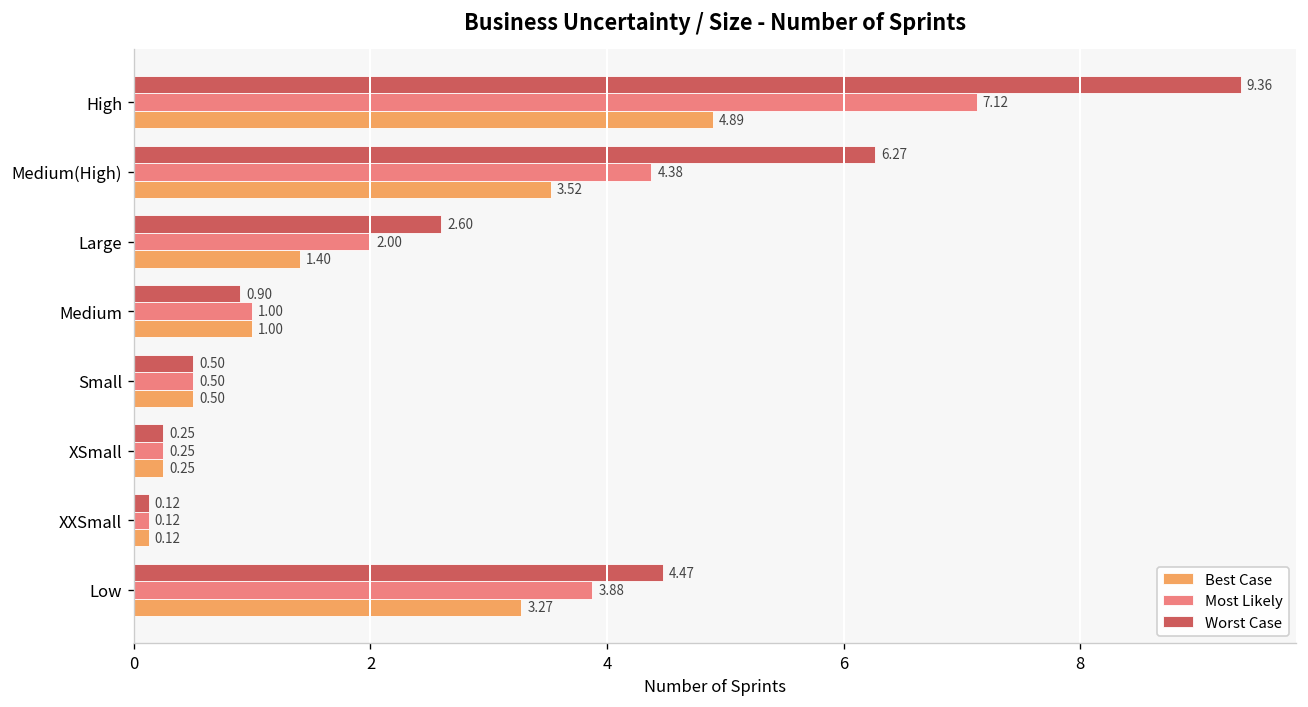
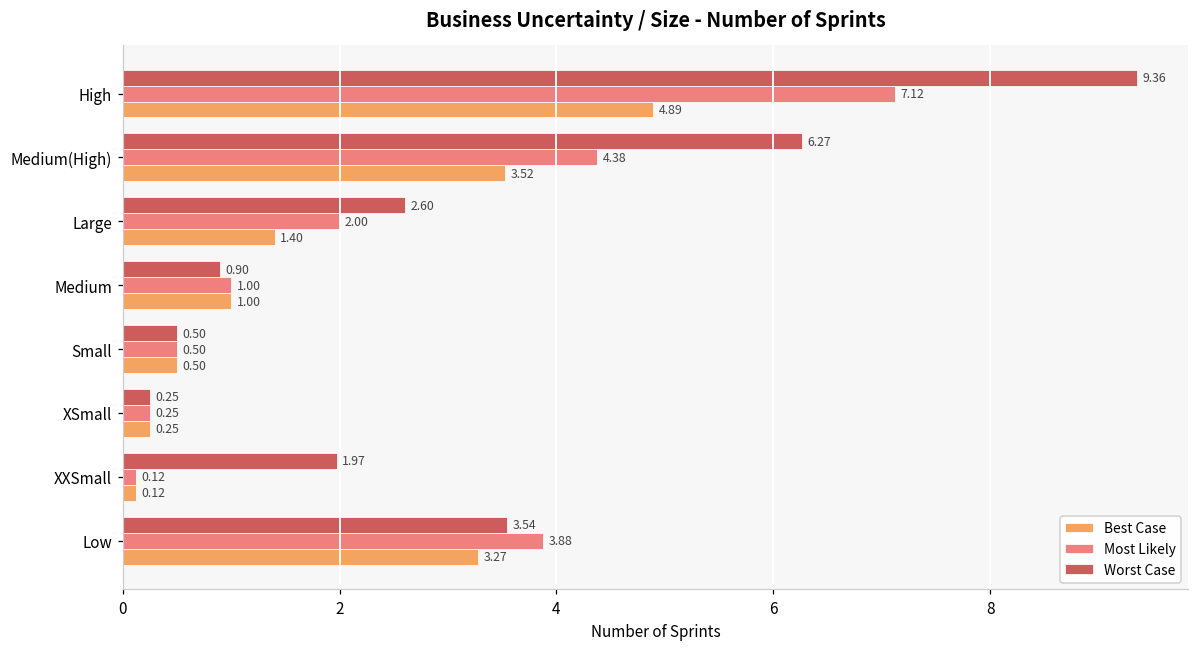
  {
    "Worst Case": {
      "High": 9.36,
      "Medium(High)": 6.27,
      "Large": 2.60,
      "Medium": 0.90,
      "Small": 0.50,
      "XSmall": 0.25,
-     "XXSmall": 0.12,
-     "Low": 4.47
+     "XXSmall": 1.97,
+     "Low": 3.54
    }
  }
